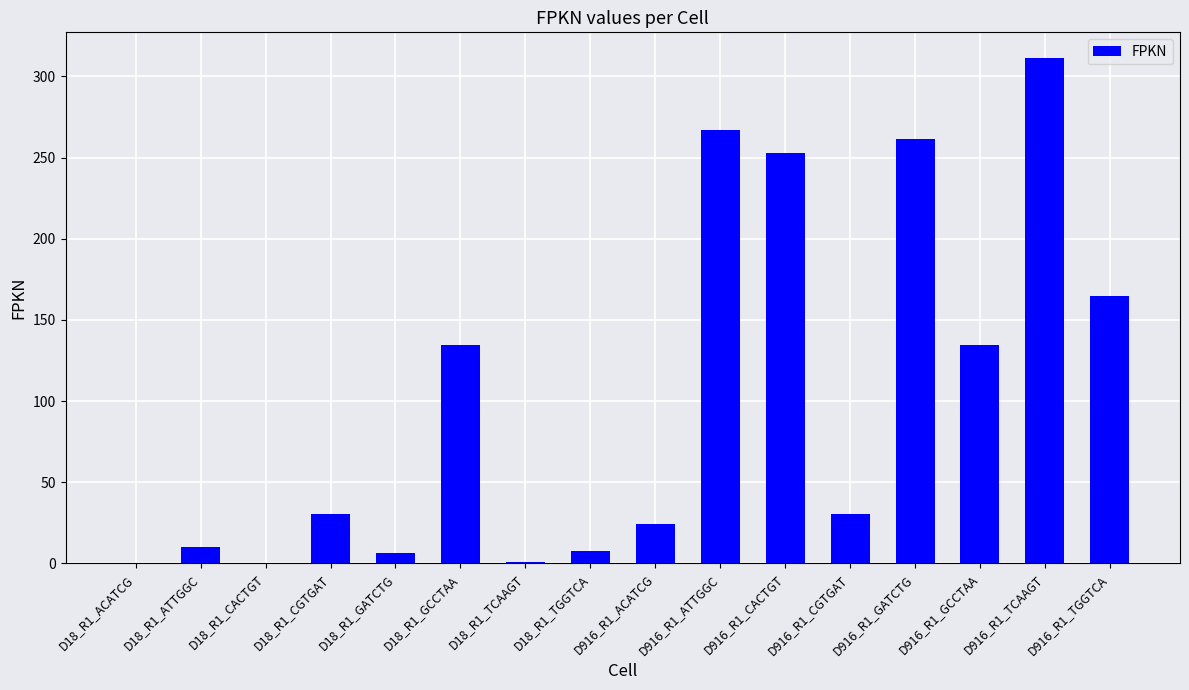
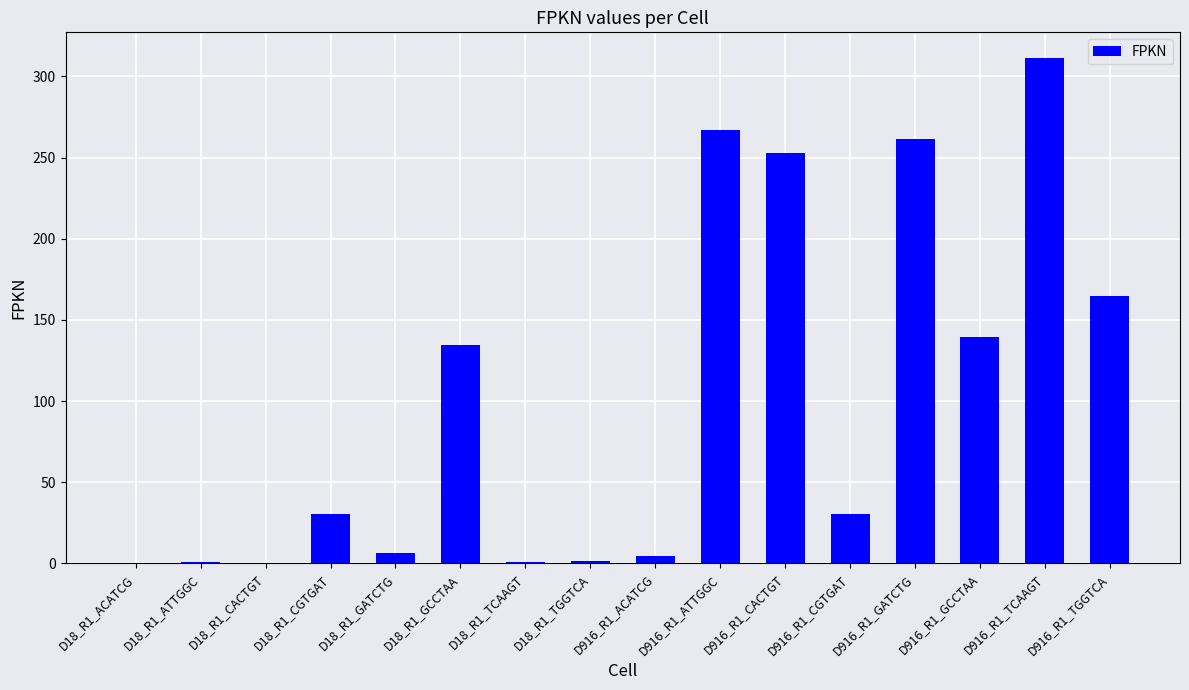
  {
    "D18_R1_ACATCG": 0,
-   "D18_R1_ATTGGC": 10,
+   "D18_R1_ATTGGC": 1,
    "D18_R1_CGTGAT": 31,
    "D18_R1_GATCTG": 6,
    "D18_R1_GCCTAA": 134,
-   "D18_R1_TGGTCA": 7,
-   "D916_R1_ACATCG": 24,
+   "D18_R1_TGGTCA": 1,
+   "D916_R1_ACATCG": 5,
    "D916_R1_ATTGGC": 267,
    "D916_R1_CACTGT": 253,
    "D916_R1_CGTGAT": 30,
    "D916_R1_GATCTG": 261,
-   "D916_R1_GCCTAA": 135,
+   "D916_R1_GCCTAA": 140,
    "D916_R1_TCAAGT": 312,
    "D916_R1_TGGTCA": 165
  }
